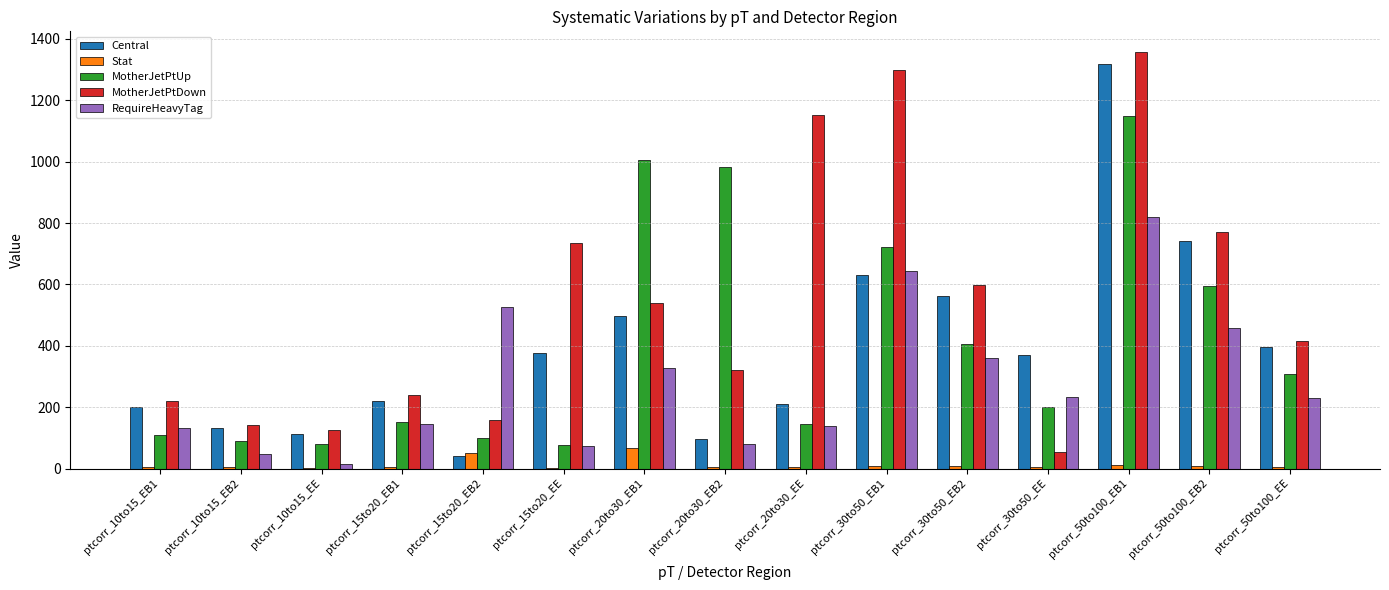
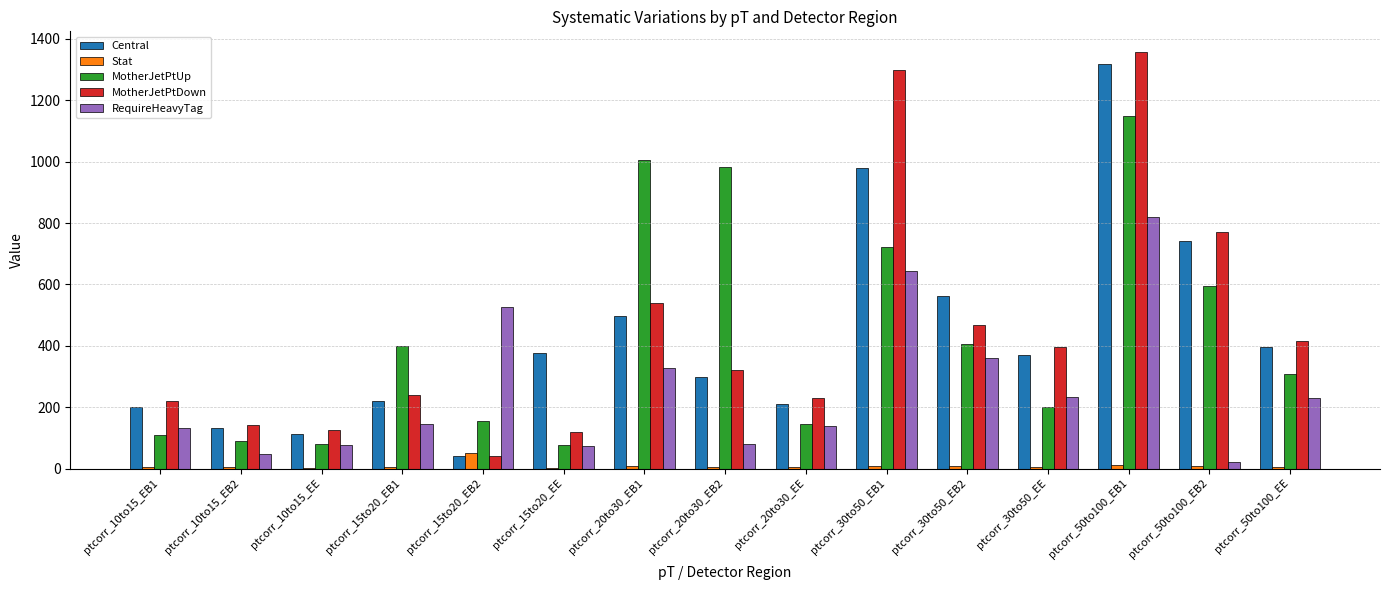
  {
    "Central": {
      "ptcorr_10to15_EB1": 200,
      "ptcorr_10to15_EB2": 130,
      "ptcorr_10to15_EE": 110,
      "ptcorr_15to20_EB1": 220,
      "ptcorr_15to20_EB2": 40,
      "ptcorr_15to20_EE": 380,
      "ptcorr_20to30_EB1": 500,
-     "ptcorr_20to30_EB2": 100,
+     "ptcorr_20to30_EB2": 300,
      "ptcorr_20to30_EE": 210,
-     "ptcorr_30to50_EB1": 630,
+     "ptcorr_30to50_EB1": 980,
      "ptcorr_30to50_EB2": 560,
      "ptcorr_30to50_EE": 370,
      "ptcorr_50to100_EB1": 1320,
      "ptcorr_50to100_EB2": 740,
      "ptcorr_50to100_EE": 400
    },
    "Stat": {
      "ptcorr_15to20_EB2": 50,
-     "ptcorr_20to30_EB1": 70,
+     "ptcorr_20to30_EB1": 10,
      "ptcorr_30to50_EB1": 10,
      "ptcorr_50to100_EB1": 10,
      "ptcorr_50to100_EB2": 10
    },
    "MotherJetPtUp": {
      "ptcorr_10to15_EB1": 110,
      "ptcorr_10to15_EB2": 90,
      "ptcorr_10to15_EE": 80,
-     "ptcorr_15to20_EB1": 150,
-     "ptcorr_15to20_EB2": 100,
+     "ptcorr_15to20_EB1": 400,
+     "ptcorr_15to20_EB2": 160,
      "ptcorr_15to20_EE": 80,
      "ptcorr_20to30_EB1": 1000,
      "ptcorr_20to30_EB2": 980,
      "ptcorr_20to30_EE": 140,
      "ptcorr_30to50_EB1": 720,
      "ptcorr_30to50_EB2": 400,
      "ptcorr_30to50_EE": 200,
      "ptcorr_50to100_EB1": 1150,
      "ptcorr_50to100_EB2": 600,
      "ptcorr_50to100_EE": 310
    },
    "MotherJetPtDown": {
      "ptcorr_10to15_EB1": 220,
      "ptcorr_10to15_EB2": 140,
      "ptcorr_10to15_EE": 120,
      "ptcorr_15to20_EB1": 240,
-     "ptcorr_15to20_EB2": 160,
-     "ptcorr_15to20_EE": 740,
+     "ptcorr_15to20_EB2": 40,
+     "ptcorr_15to20_EE": 120,
      "ptcorr_20to30_EB1": 540,
      "ptcorr_20to30_EB2": 320,
-     "ptcorr_20to30_EE": 1150,
+     "ptcorr_20to30_EE": 230,
      "ptcorr_30to50_EB1": 1300,
-     "ptcorr_30to50_EB2": 600,
-     "ptcorr_30to50_EE": 50,
+     "ptcorr_30to50_EB2": 470,
+     "ptcorr_30to50_EE": 400,
      "ptcorr_50to100_EB1": 1360,
      "ptcorr_50to100_EB2": 770,
      "ptcorr_50to100_EE": 420
    },
    "RequireHeavyTag": {
      "ptcorr_10to15_EB1": 130,
      "ptcorr_10to15_EB2": 50,
-     "ptcorr_10to15_EE": 20,
+     "ptcorr_10to15_EE": 80,
      "ptcorr_15to20_EB1": 150,
      "ptcorr_15to20_EB2": 530,
      "ptcorr_15to20_EE": 70,
      "ptcorr_20to30_EB1": 330,
      "ptcorr_20to30_EB2": 80,
      "ptcorr_20to30_EE": 140,
      "ptcorr_30to50_EB1": 640,
      "ptcorr_30to50_EB2": 360,
      "ptcorr_30to50_EE": 230,
      "ptcorr_50to100_EB1": 820,
-     "ptcorr_50to100_EB2": 460,
+     "ptcorr_50to100_EB2": 20,
      "ptcorr_50to100_EE": 230
    }
  }
